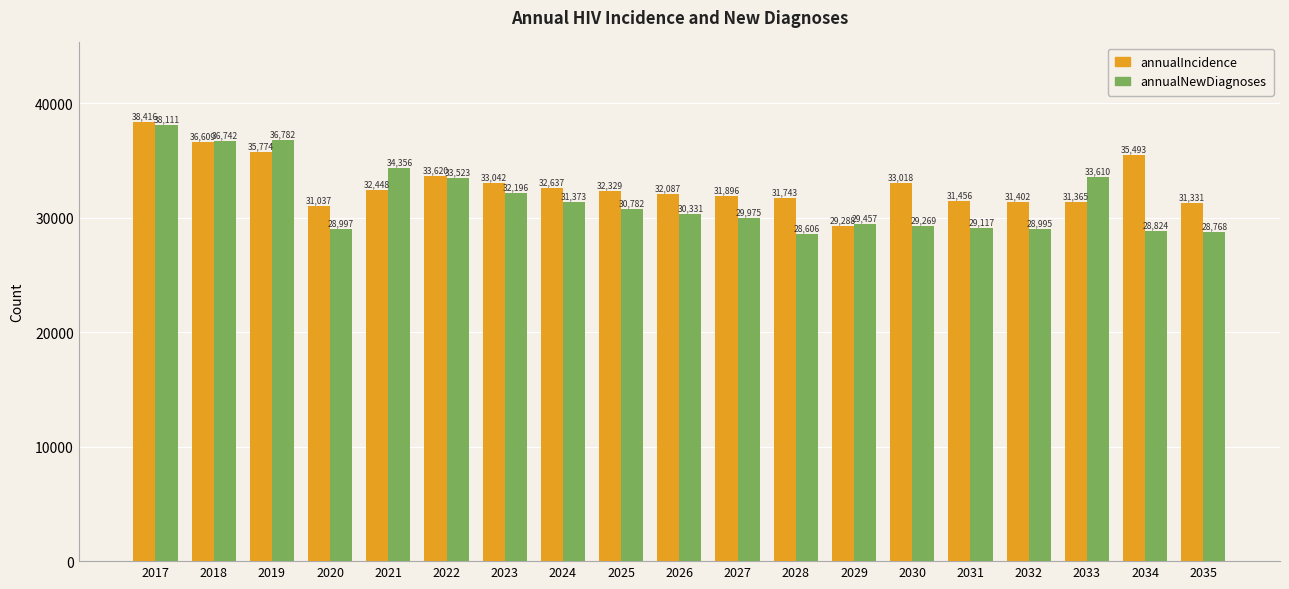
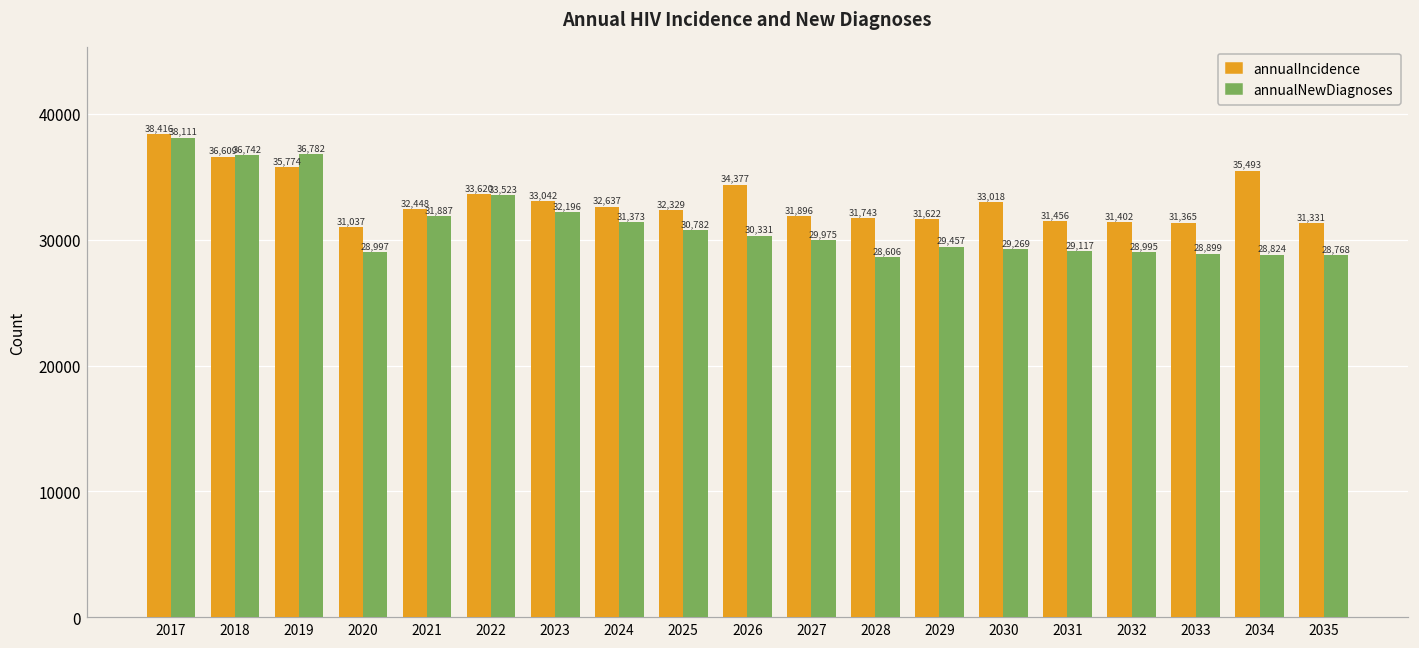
  {
    "annualIncidence": {
      "2017": "38,416",
      "2018": "36,609",
      "2019": "35,774",
      "2020": "31,037",
      "2021": "32,448",
      "2022": "33,620",
      "2023": "33,042",
      "2024": "32,637",
      "2025": "32,329",
-     "2026": "32,087",
+     "2026": "34,377",
      "2027": "31,896",
      "2028": "31,743",
-     "2029": "29,288",
+     "2029": "31,622",
      "2030": "33,018",
      "2031": "31,456",
      "2032": "31,402",
      "2033": "31,365",
      "2034": "35,493",
      "2035": "31,331"
    },
    "annualNewDiagnoses": {
      "2017": "38,111",
      "2018": "36,742",
      "2019": "36,782",
      "2020": "28,997",
-     "2021": "34,356",
+     "2021": "31,887",
      "2022": "33,523",
      "2023": "32,196",
      "2024": "31,373",
      "2025": "30,782",
      "2026": "30,331",
      "2027": "29,975",
      "2028": "28,606",
      "2029": "29,457",
      "2030": "29,269",
      "2031": "29,117",
      "2032": "28,995",
-     "2033": "33,610",
+     "2033": "28,899",
      "2034": "28,824",
      "2035": "28,768"
    }
  }
